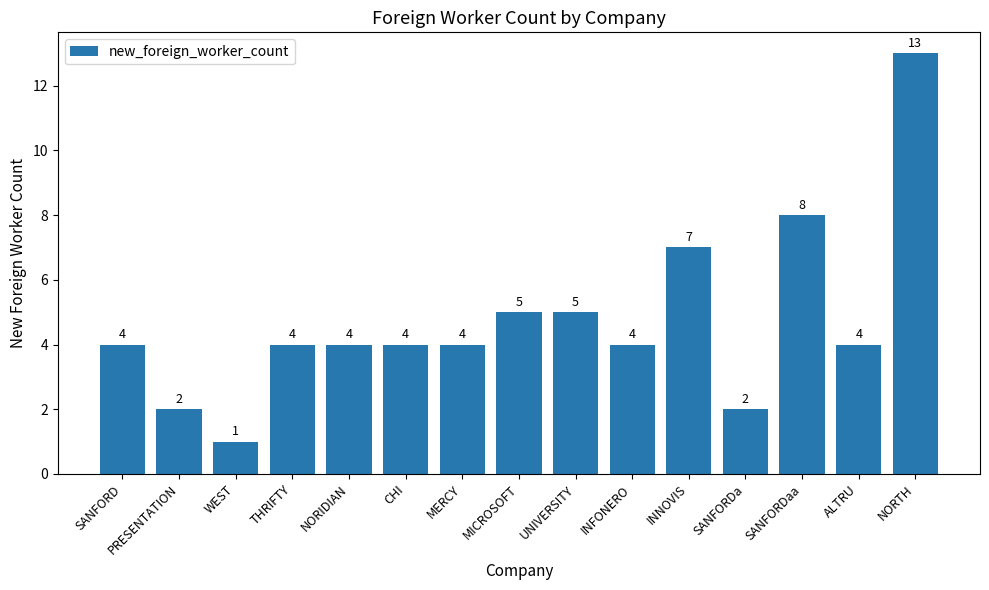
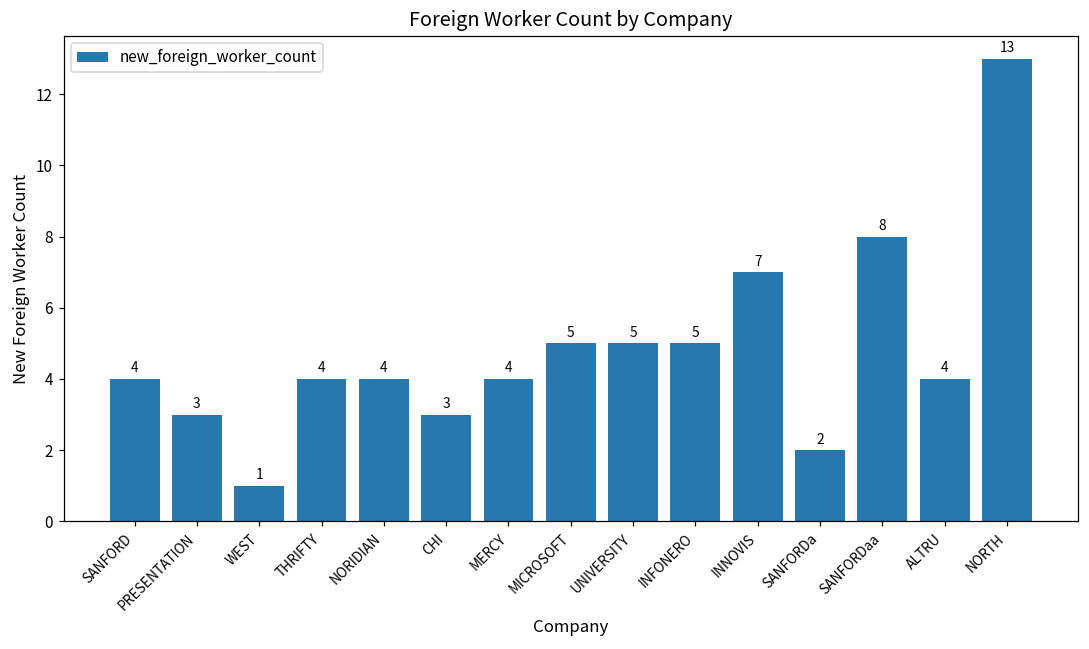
  {
    "SANFORD": 4,
-   "PRESENTATION": 2,
+   "PRESENTATION": 3,
    "WEST": 1,
    "THRIFTY": 4,
    "NORIDIAN": 4,
-   "CHI": 4,
+   "CHI": 3,
    "MERCY": 4,
    "MICROSOFT": 5,
    "UNIVERSITY": 5,
-   "INFONERO": 4,
+   "INFONERO": 5,
    "INNOVIS": 7,
    "SANFORDa": 2,
    "SANFORDaa": 8,
    "ALTRU": 4,
    "NORTH": 13
  }
